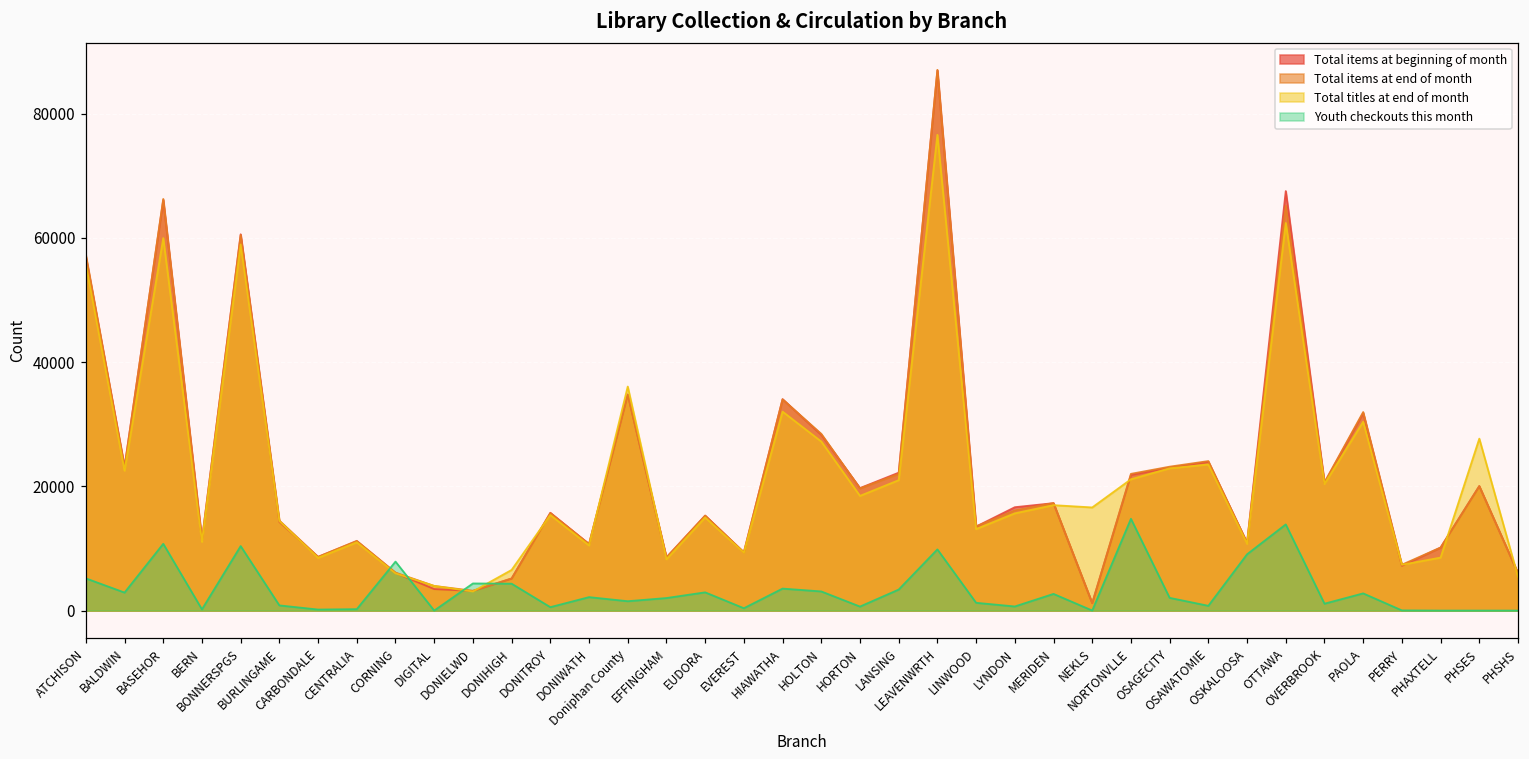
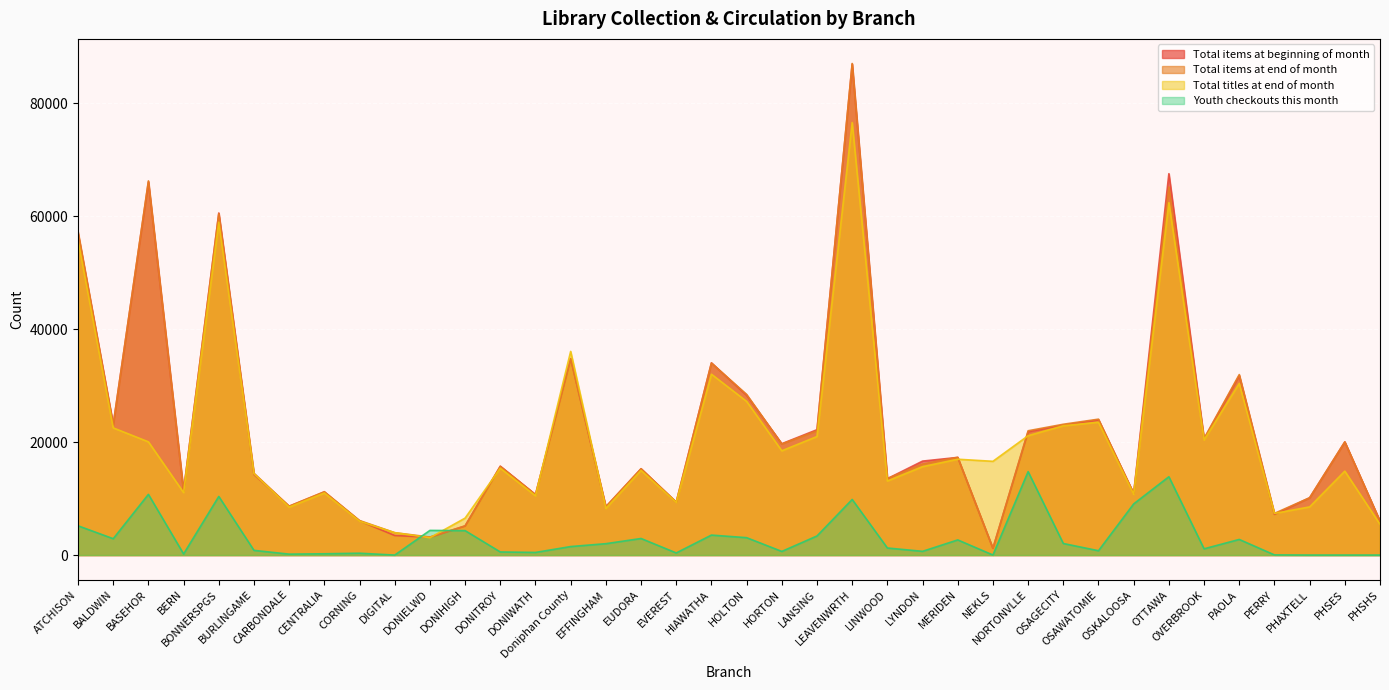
  {
    "Total titles at end of month": {
      "ATCHISON": 56000,
      "BALDWIN": 23000,
-     "BASEHOR": 60000,
+     "BASEHOR": 20000,
      "BONNERSPGS": 59000,
      "DONIHIGH": 7000,
      "Doniphan County": 36000,
      "HIAWATHA": 32000,
      "HOLTON": 27000,
      "HORTON": 18000,
      "LANSING": 21000,
      "LEAVENWRTH": 77000,
      "LYNDON": 16000,
      "NEKLS": 17000,
      "NORTONVLLE": 21000,
      "OTTAWA": 62000,
      "PAOLA": 30000,
      "PHAXTELL": 9000,
-     "PHSES": 28000,
+     "PHSES": 15000,
      "PHSHS": 5000
    },
    "Youth checkouts this month": {
      "ATCHISON": 5000,
      "BALDWIN": 3000,
      "BASEHOR": 11000,
      "BERN": 0,
      "BONNERSPGS": 10000,
      "BURLINGAME": 1000,
      "CARBONDALE": 0,
      "CENTRALIA": 0,
-     "CORNING": 8000,
+     "CORNING": 0,
      "DIGITAL": 0,
      "DONIELWD": 4000,
      "DONIHIGH": 4000,
      "DONITROY": 1000,
-     "DONIWATH": 2000,
+     "DONIWATH": 0,
      "Doniphan County": 2000,
      "EFFINGHAM": 2000,
      "EUDORA": 3000,
      "EVEREST": 0,
      "HIAWATHA": 4000,
      "HOLTON": 3000,
      "HORTON": 1000,
      "LANSING": 3000,
      "LEAVENWRTH": 10000,
      "LINWOOD": 1000,
      "LYNDON": 1000,
      "MERIDEN": 3000,
      "NEKLS": 0,
      "NORTONVLLE": 15000,
      "OSAGECITY": 2000,
      "OSAWATOMIE": 1000,
      "OSKALOOSA": 9000,
      "OTTAWA": 14000,
      "OVERBROOK": 1000,
      "PAOLA": 3000,
      "PERRY": 0,
      "PHAXTELL": 0,
      "PHSES": 0,
      "PHSHS": 0
    }
  }
